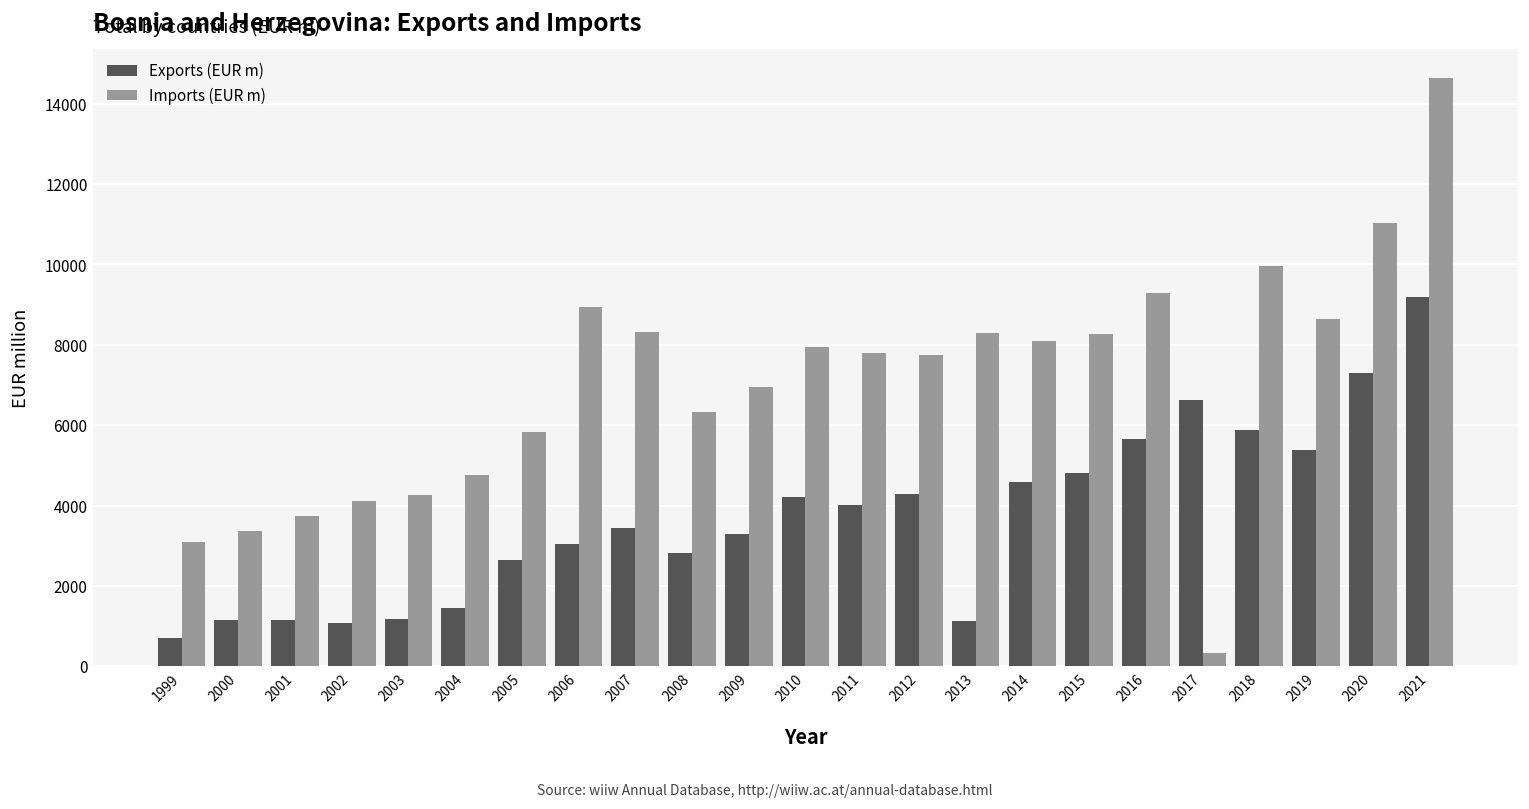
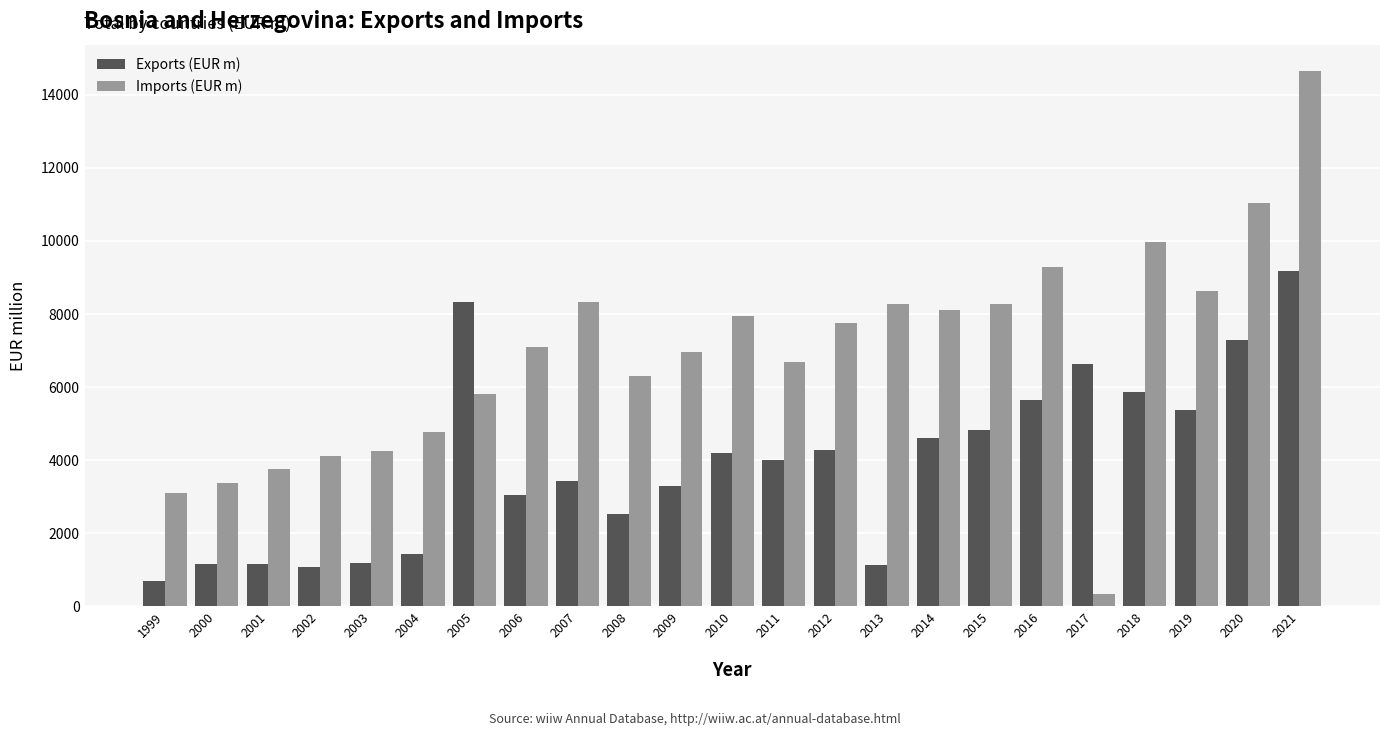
  {
    "Exports (EUR m)": {
      "1999": 700,
      "2000": 1200,
      "2001": 1200,
      "2002": 1100,
      "2003": 1200,
      "2004": 1400,
-     "2005": 2600,
+     "2005": 8300,
      "2006": 3000,
      "2007": 3400,
-     "2008": 2800,
+     "2008": 2500,
      "2009": 3300,
      "2010": 4200,
      "2011": 4000,
      "2012": 4300,
      "2013": 1100,
      "2014": 4600,
      "2015": 4800,
      "2016": 5700,
      "2017": 6600,
      "2018": 5900,
      "2019": 5400,
      "2020": 7300,
      "2021": 9200
    },
    "Imports (EUR m)": {
      "1999": 3100,
      "2000": 3400,
      "2001": 3700,
      "2002": 4100,
      "2003": 4300,
      "2004": 4800,
      "2005": 5800,
-     "2006": 8900,
+     "2006": 7100,
      "2007": 8300,
      "2008": 6300,
      "2009": 7000,
      "2010": 7900,
-     "2011": 7800,
+     "2011": 6700,
      "2012": 7800,
      "2013": 8300,
      "2014": 8100,
      "2015": 8300,
      "2016": 9300,
      "2017": 300,
      "2018": 10000,
      "2019": 8600,
      "2020": 11000,
      "2021": 14600
    }
  }
